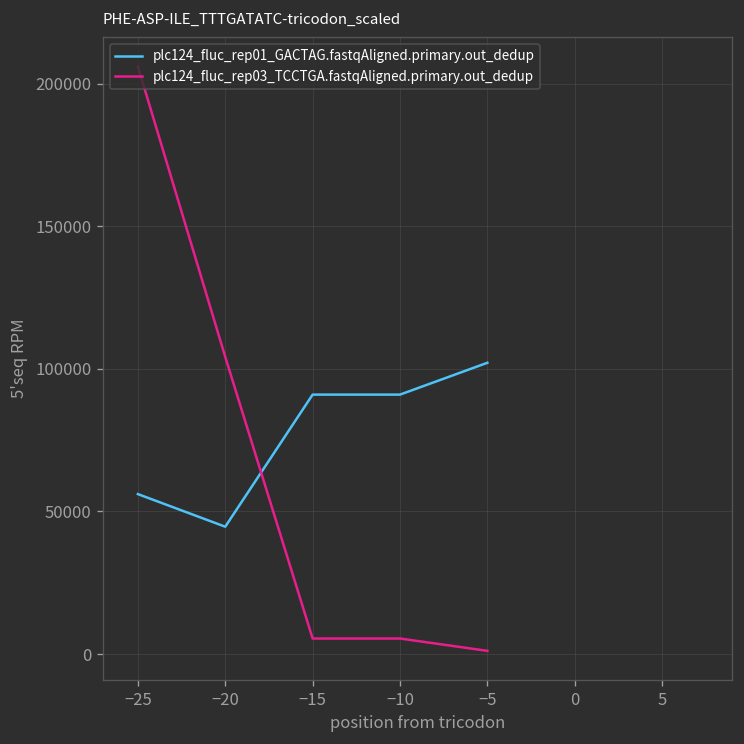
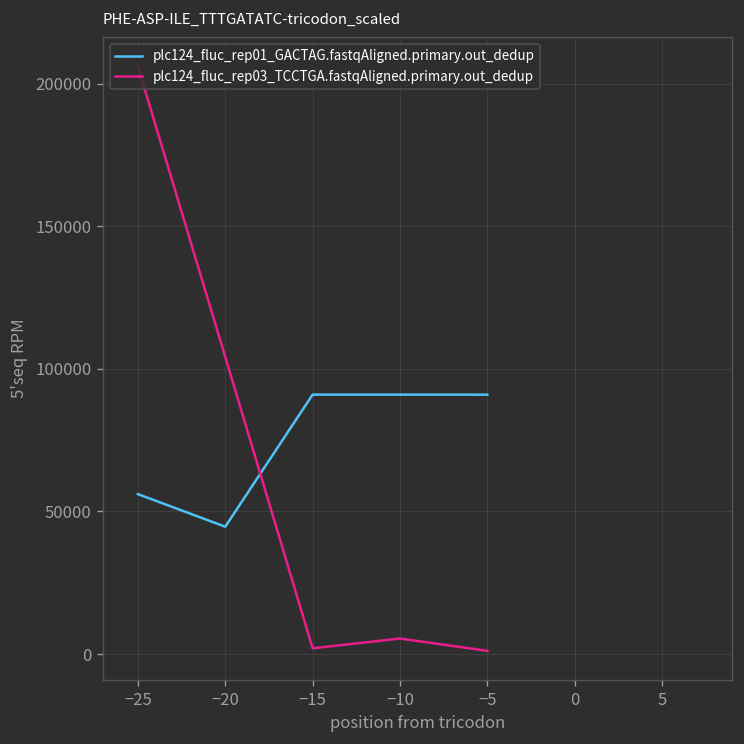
  {
    "plc124_fluc_rep01_GACTAG.fastqAligned.primary.out_dedup": {
      "−25": 56000,
      "−20": 45000,
      "−15": 91000,
      "−10": 91000,
-     "−5": 102000
+     "−5": 91000
    },
    "plc124_fluc_rep03_TCCTGA.fastqAligned.primary.out_dedup": {
      "−20": 104000,
-     "−15": 5000,
+     "−15": 2000,
      "−10": 5000,
      "−5": 1000
    }
  }
